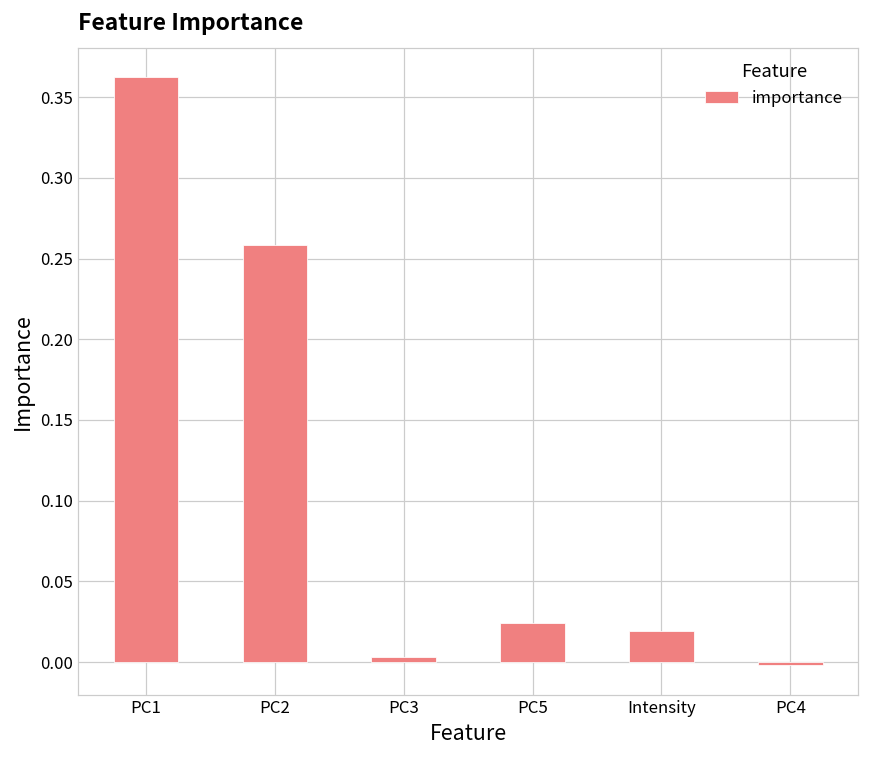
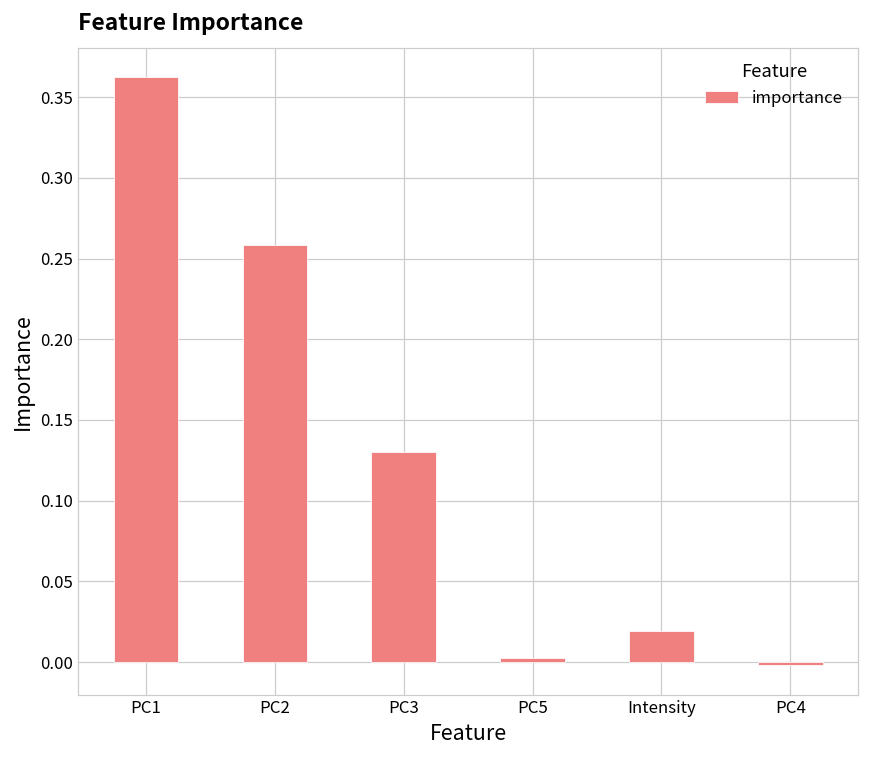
  {
    "PC1": 0.362,
    "PC2": 0.258,
-   "PC3": 0.003,
-   "PC5": 0.024,
+   "PC3": 0.130,
+   "PC5": 0.003,
    "Intensity": 0.019,
    "PC4": -0.002
  }
